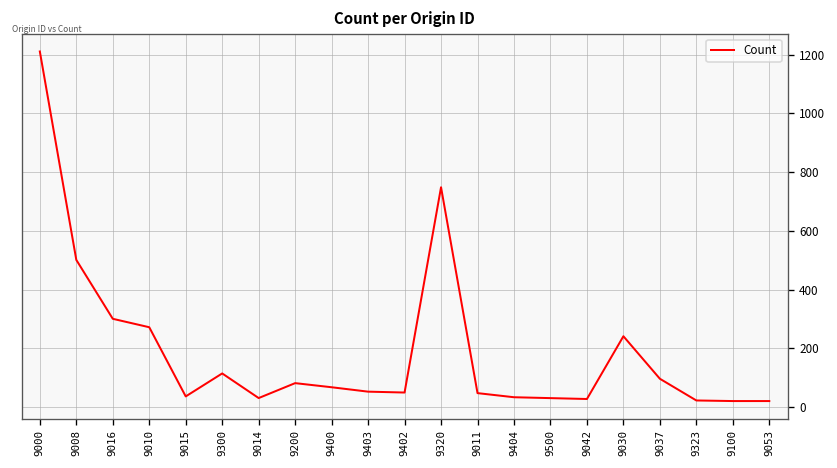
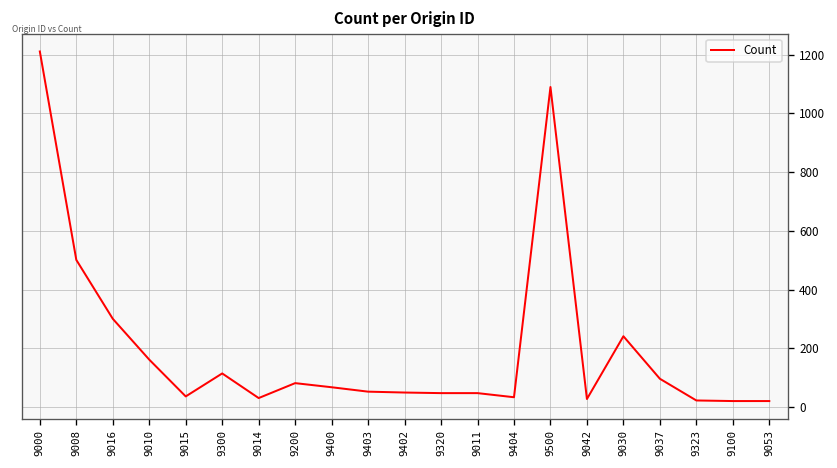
  {
    "9000": 1210,
    "9008": 500,
    "9016": 300,
-   "9010": 270,
+   "9010": 160,
    "9015": 40,
    "9300": 120,
    "9014": 30,
    "9200": 80,
    "9400": 70,
    "9403": 50,
    "9402": 50,
-   "9320": 750,
+   "9320": 50,
    "9011": 50,
    "9404": 30,
-   "9500": 30,
+   "9500": 1090,
    "9042": 30,
    "9030": 240,
    "9037": 100,
    "9323": 20,
    "9100": 20,
    "9053": 20
  }
